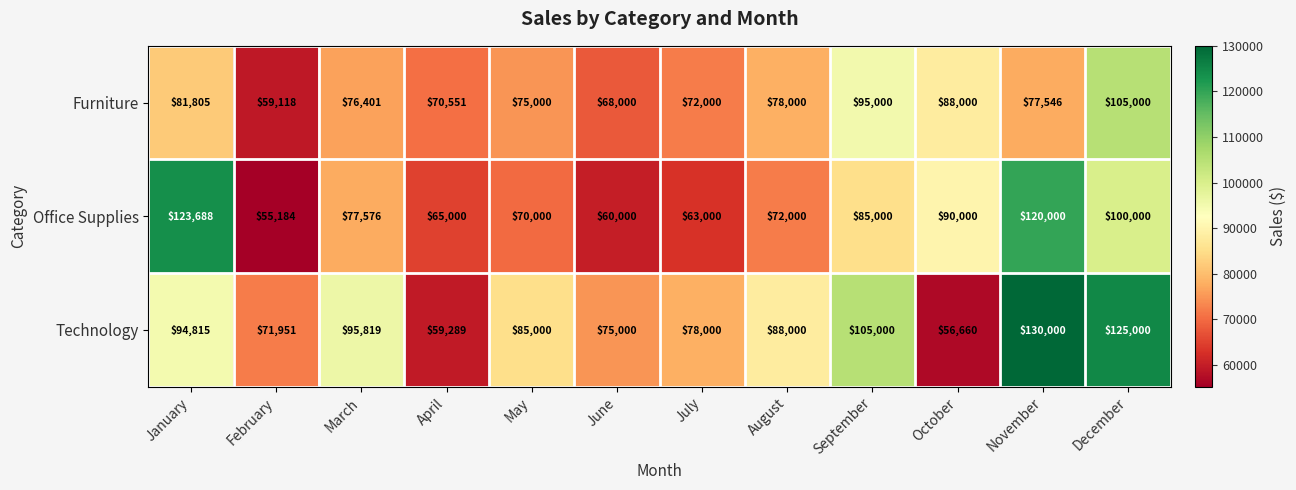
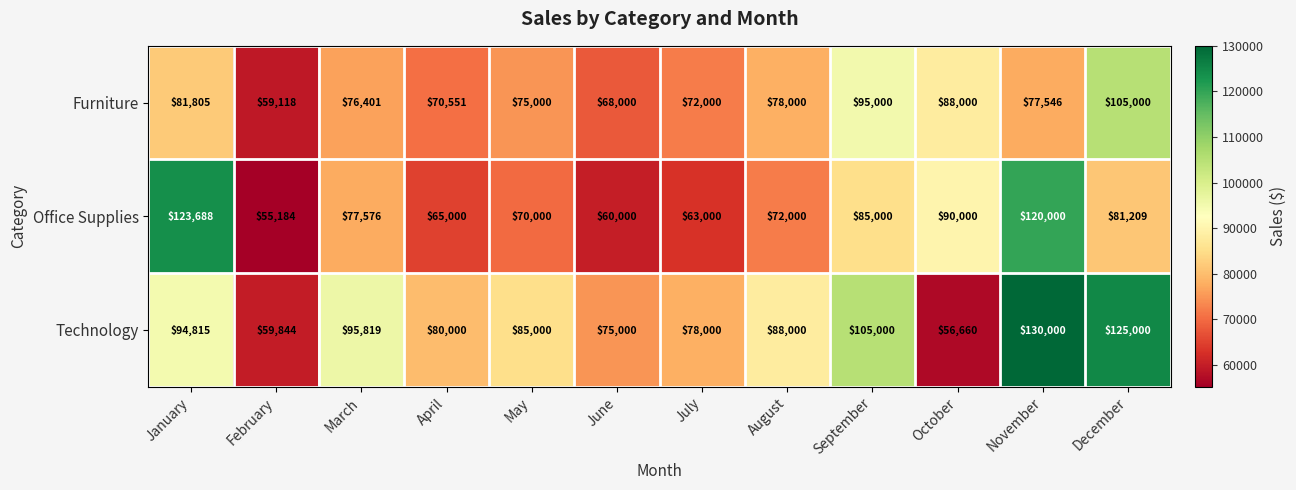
  {
    "Furniture": {
      "January": "$81,805",
      "February": "$59,118",
      "March": "$76,401",
      "April": "$70,551",
      "May": "$75,000",
      "June": "$68,000",
      "July": "$72,000",
      "August": "$78,000",
      "September": "$95,000",
      "October": "$88,000",
      "November": "$77,546",
      "December": "$105,000"
    },
    "Office Supplies": {
      "January": "$123,688",
      "February": "$55,184",
      "March": "$77,576",
      "April": "$65,000",
      "May": "$70,000",
      "June": "$60,000",
      "July": "$63,000",
      "August": "$72,000",
      "September": "$85,000",
      "October": "$90,000",
      "November": "$120,000",
-     "December": "$100,000"
+     "December": "$81,209"
    },
    "Technology": {
      "January": "$94,815",
-     "February": "$71,951",
+     "February": "$59,844",
      "March": "$95,819",
-     "April": "$59,289",
+     "April": "$80,000",
      "May": "$85,000",
      "June": "$75,000",
      "July": "$78,000",
      "August": "$88,000",
      "September": "$105,000",
      "October": "$56,660",
      "November": "$130,000",
      "December": "$125,000"
    }
  }
